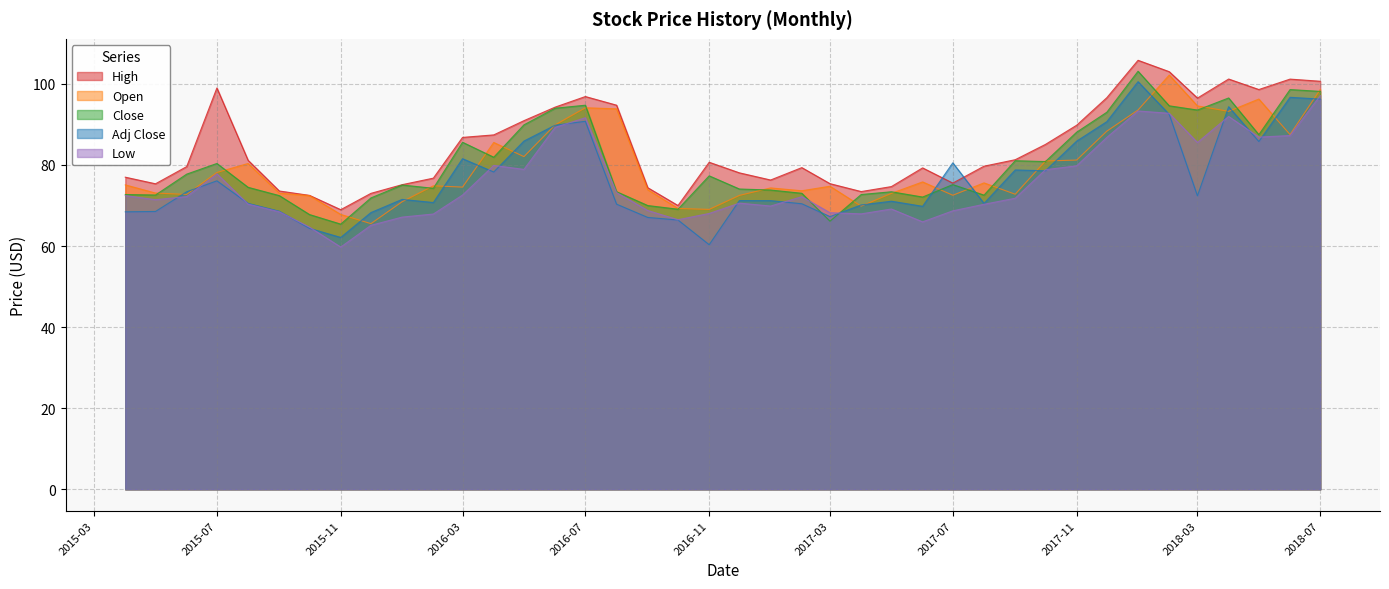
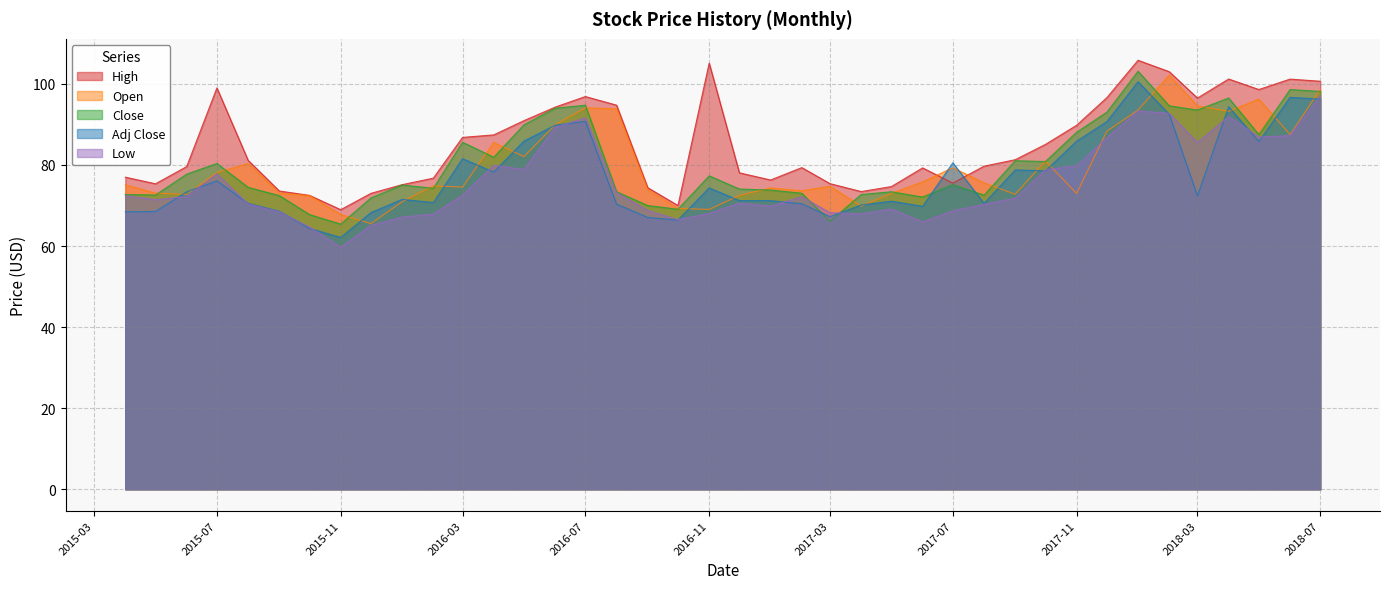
  {
    "High": {
      "2015-07": 99,
      "2015-11": 69,
      "2016-03": 87,
      "2016-07": 97,
-     "2016-11": 81,
+     "2016-11": 105,
      "2017-03": 75,
      "2017-11": 90,
      "2018-03": 97,
      "2018-07": 101
    },
    "Open": {
      "2015-11": 68,
      "2016-03": 75,
      "2016-07": 94,
      "2016-11": 69,
      "2017-03": 75,
-     "2017-07": 73,
-     "2017-11": 81,
+     "2017-07": 79,
+     "2017-11": 73,
      "2018-03": 95
    },
    "Close": {
      "2015-07": 80,
      "2015-11": 65,
      "2016-03": 86,
      "2016-07": 95,
      "2016-11": 77,
      "2017-03": 66,
      "2017-11": 88,
      "2018-03": 94
    },
    "Adj Close": {
      "2015-07": 76,
      "2015-11": 62,
      "2016-03": 82,
      "2016-07": 91,
-     "2016-11": 60,
+     "2016-11": 74,
      "2017-03": 67,
      "2017-07": 81,
      "2017-11": 86,
      "2018-03": 72,
      "2018-07": 96
    },
    "Low": {
      "2015-11": 60,
      "2016-03": 73,
      "2016-07": 92,
      "2016-11": 68,
      "2017-03": 68,
      "2017-07": 69,
      "2017-11": 80,
      "2018-03": 86,
      "2018-07": 97
    }
  }
